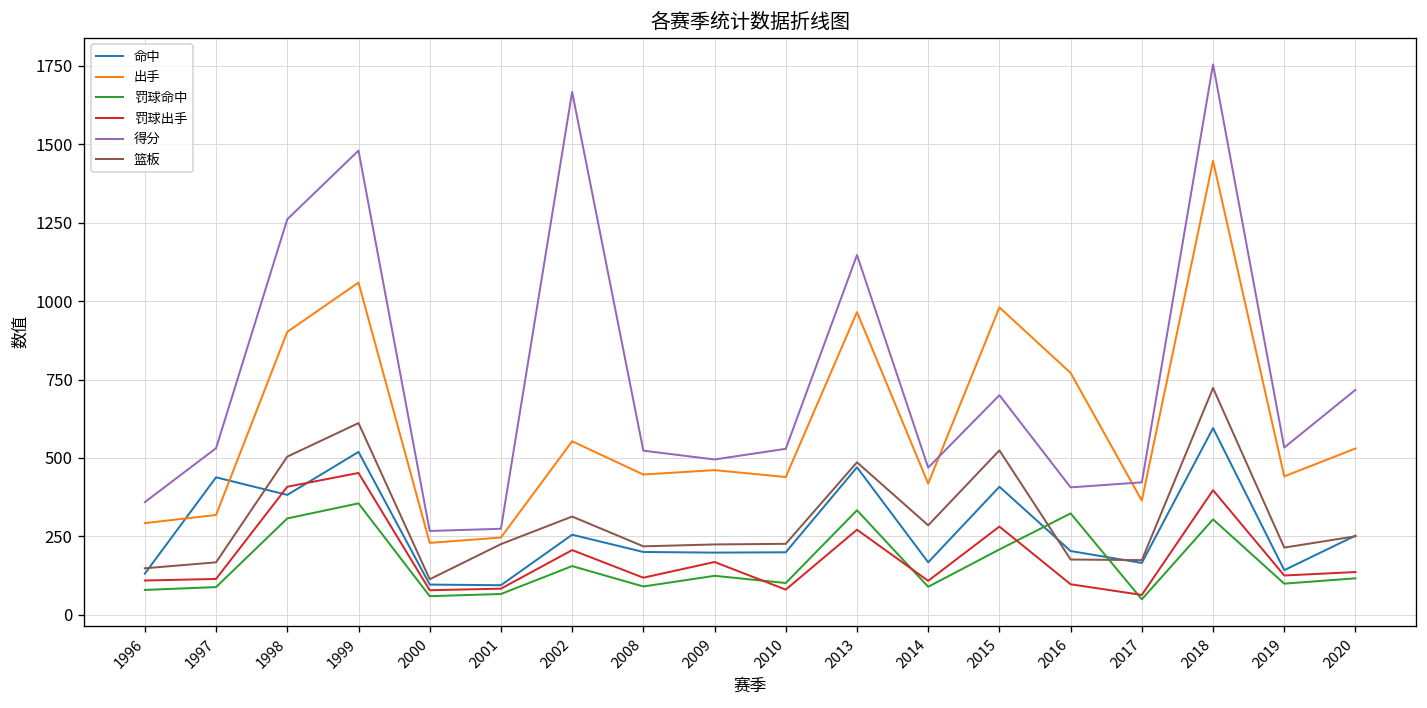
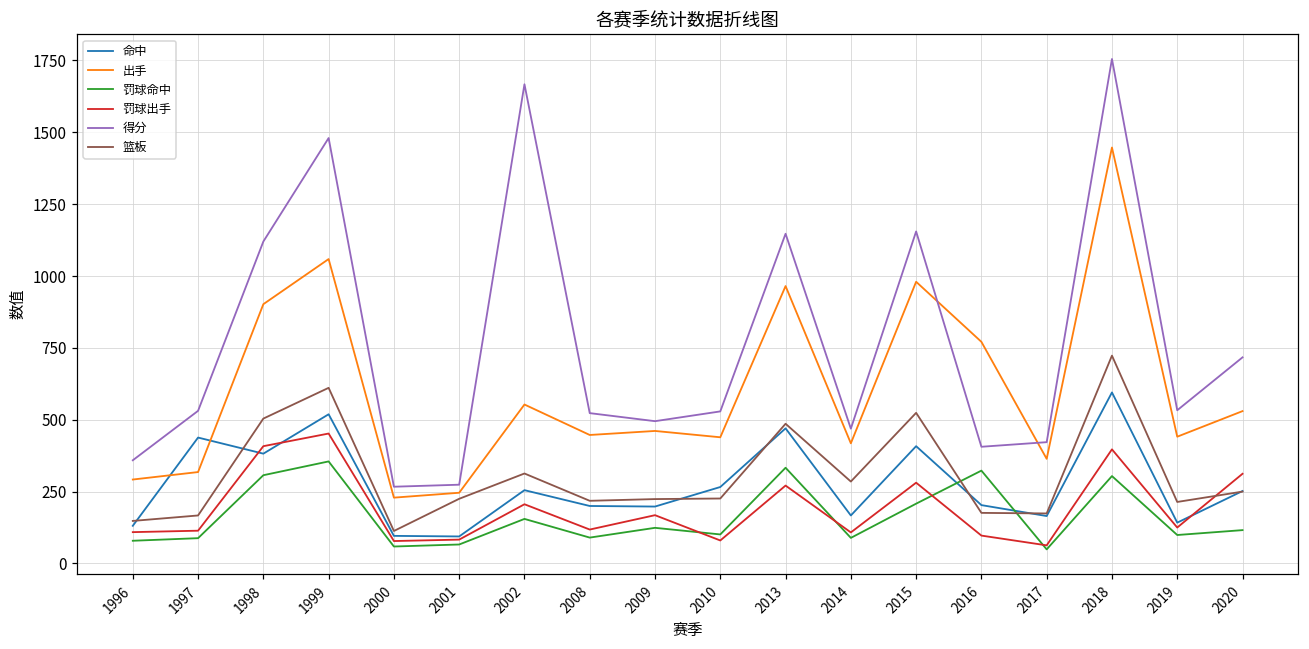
  {
    "命中": {
      "1996": 130,
      "1997": 440,
      "1998": 380,
      "1999": 520,
      "2000": 100,
      "2001": 90,
      "2002": 260,
      "2008": 200,
      "2009": 200,
-     "2010": 200,
+     "2010": 270,
      "2013": 470,
      "2014": 170,
      "2015": 410,
      "2016": 200,
      "2018": 600,
      "2019": 140
    },
    "出手": {
      "1996": 290,
      "1997": 320,
      "1998": 900,
      "1999": 1060,
      "2000": 230,
      "2001": 250,
      "2002": 550,
      "2008": 450,
      "2009": 460,
      "2010": 440,
      "2013": 970,
      "2014": 420,
      "2015": 980,
      "2016": 770,
      "2017": 360,
      "2018": 1450,
      "2019": 440,
      "2020": 530
    },
    "罚球命中": {
      "1996": 80,
      "1997": 90,
      "1998": 310,
      "1999": 360,
      "2000": 60,
      "2001": 70,
      "2002": 160,
      "2008": 90,
      "2009": 120,
      "2010": 100,
      "2013": 330,
      "2014": 90,
      "2015": 210,
      "2016": 320,
      "2017": 50,
      "2018": 300,
      "2019": 100,
      "2020": 120
    },
    "罚球出手": {
      "1996": 110,
      "1997": 110,
      "1998": 410,
      "1999": 450,
      "2000": 80,
      "2001": 80,
      "2002": 210,
      "2008": 120,
      "2009": 170,
      "2010": 80,
      "2013": 270,
      "2014": 110,
      "2015": 280,
      "2016": 100,
      "2017": 60,
      "2018": 400,
      "2019": 130,
-     "2020": 140
+     "2020": 310
    },
    "得分": {
      "1996": 360,
      "1997": 530,
-     "1998": 1260,
+     "1998": 1120,
      "1999": 1480,
      "2000": 270,
      "2001": 270,
      "2002": 1670,
      "2008": 520,
      "2009": 500,
      "2010": 530,
      "2013": 1150,
      "2014": 470,
-     "2015": 700,
+     "2015": 1160,
      "2016": 410,
      "2017": 420,
      "2018": 1760,
      "2019": 530,
      "2020": 720
    },
    "篮板": {
      "1996": 150,
      "1997": 170,
      "1998": 500,
      "1999": 610,
      "2000": 110,
      "2001": 230,
      "2002": 310,
      "2008": 220,
      "2009": 220,
      "2010": 230,
      "2013": 490,
      "2014": 290,
      "2015": 520,
      "2016": 180,
      "2018": 720,
      "2019": 210
    }
  }
